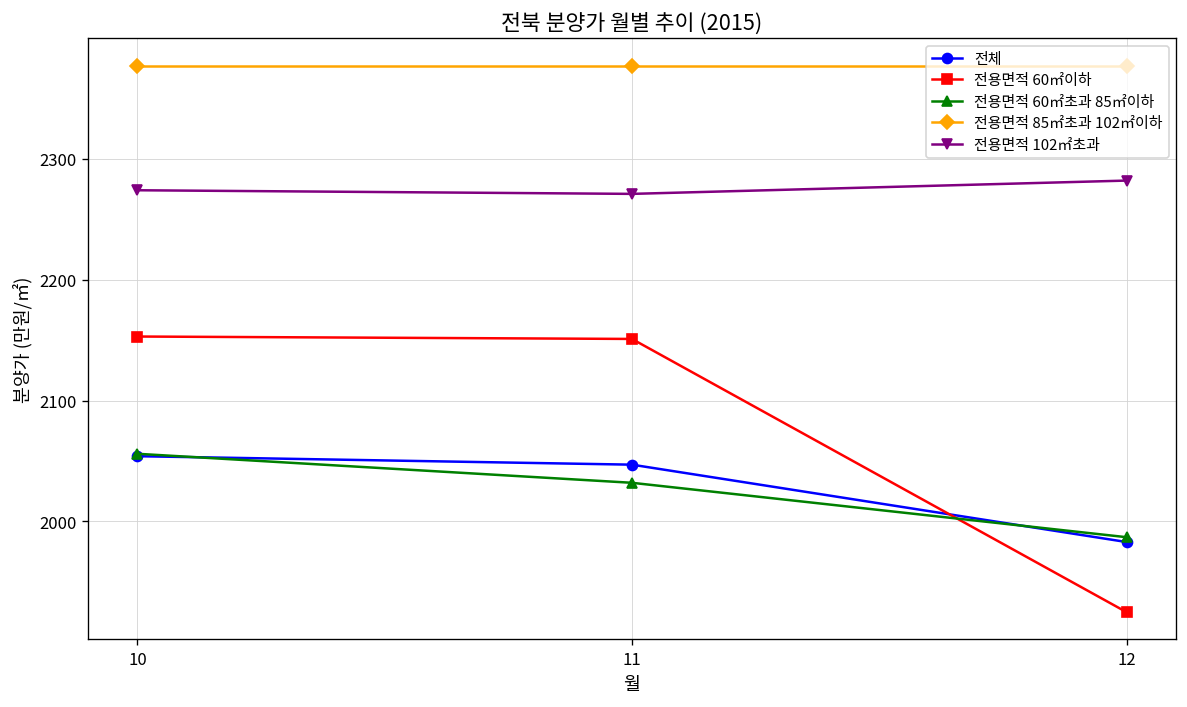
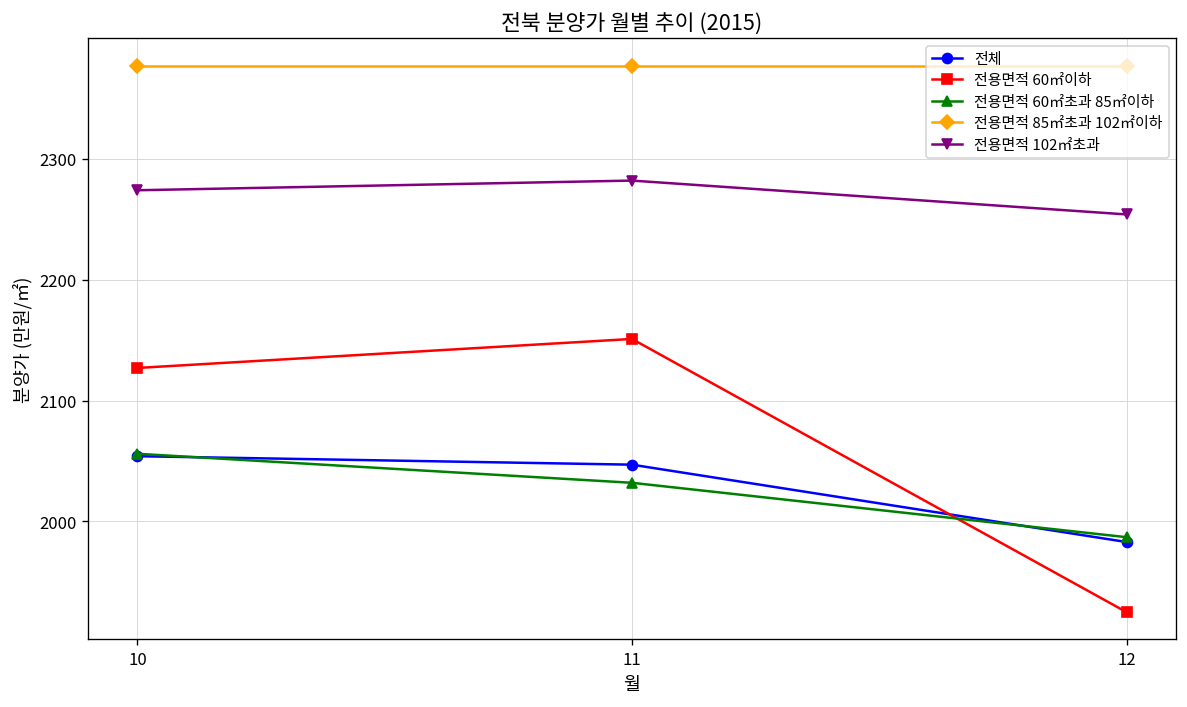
  {
    "전체": {
      "11": 2047,
      "12": 1983
    },
    "전용면적 60㎡이하": {
-     "10": 2153,
+     "10": 2127,
      "11": 2151,
      "12": 1925
    },
    "전용면적 60㎡초과 85㎡이하": {
      "11": 2032,
      "12": 1987
    },
    "전용면적 85㎡초과 102㎡이하": {
      "10": 2377,
      "11": 2377
    },
    "전용면적 102㎡초과": {
      "10": 2274,
-     "11": 2271,
-     "12": 2282
+     "11": 2282,
+     "12": 2254
    }
  }
